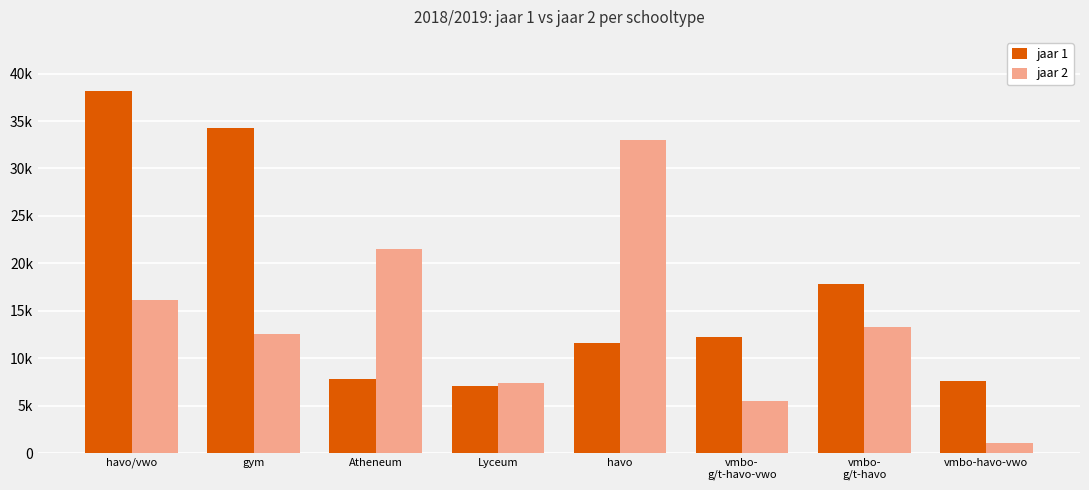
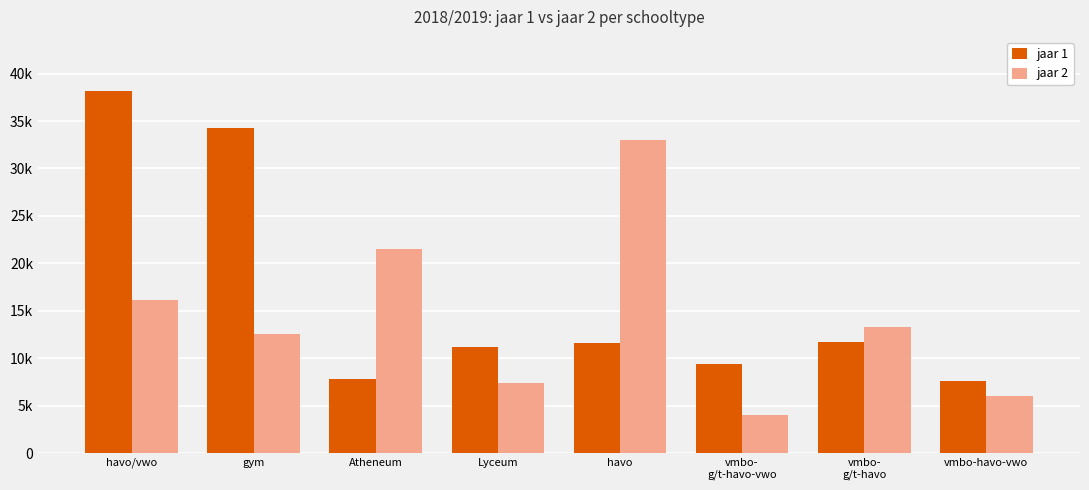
  {
    "jaar 1": {
      "havo/vwo": 38000,
      "gym": 34000,
      "Atheneum": 8000,
-     "Lyceum": 7000,
+     "Lyceum": 11000,
      "havo": 12000,
-     "vmbo- g/t-havo-vwo": 12000,
-     "vmbo- g/t-havo": 18000,
+     "vmbo- g/t-havo-vwo": 9000,
+     "vmbo- g/t-havo": 12000,
      "vmbo-havo-vwo": 8000
    },
    "jaar 2": {
      "havo/vwo": 16000,
      "gym": 13000,
      "Atheneum": 21000,
      "Lyceum": 7000,
      "havo": 33000,
-     "vmbo- g/t-havo-vwo": 5000,
+     "vmbo- g/t-havo-vwo": 4000,
      "vmbo- g/t-havo": 13000,
-     "vmbo-havo-vwo": 1000
+     "vmbo-havo-vwo": 6000
    }
  }
